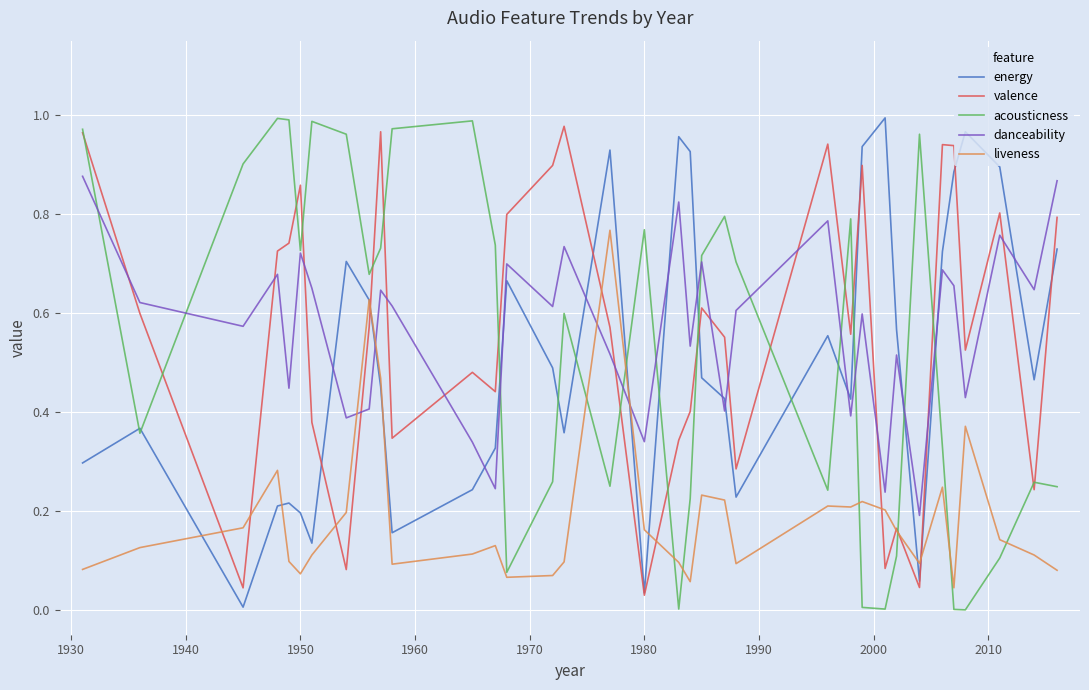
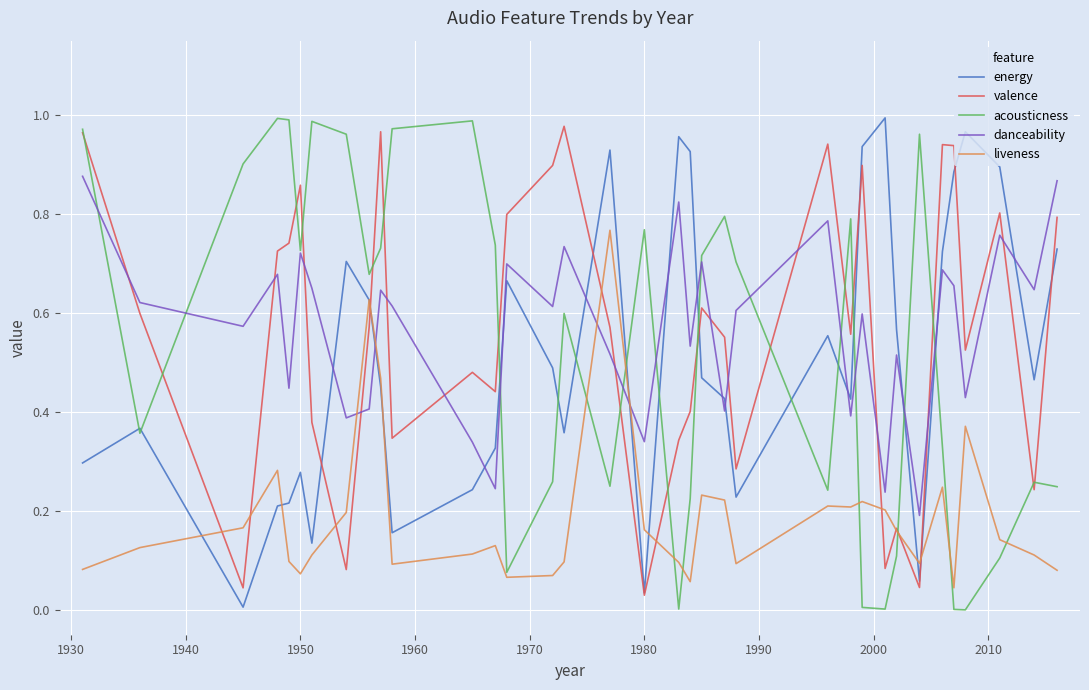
  {
    "energy": {
-     "1950": 0.20
+     "1950": 0.28
    },
    "acousticness": {
      "1980": 0.77
    },
    "danceability": {
      "1980": 0.34
    }
  }
